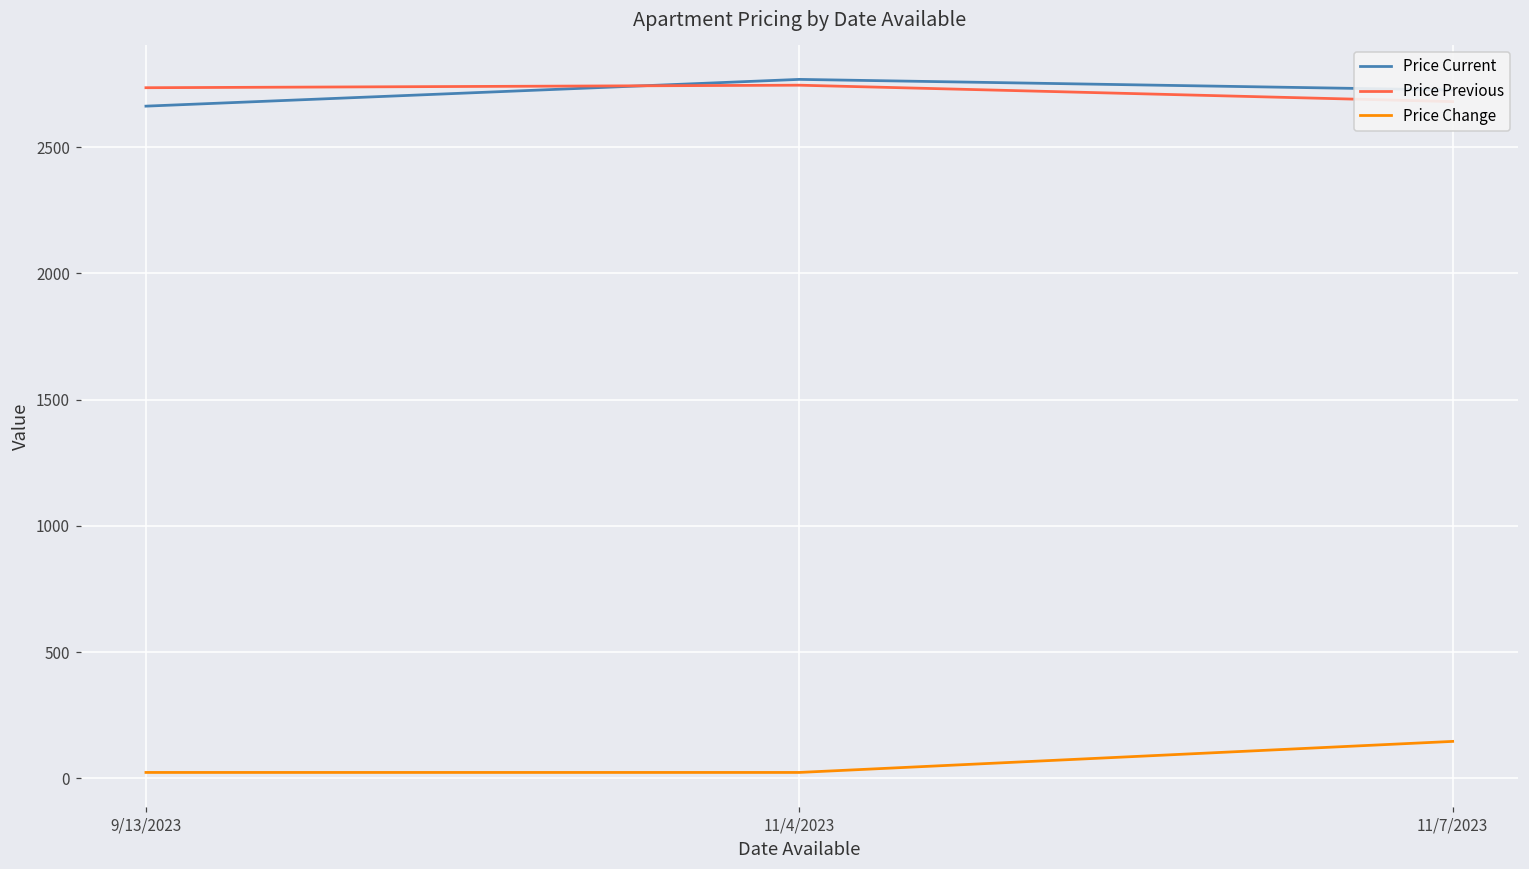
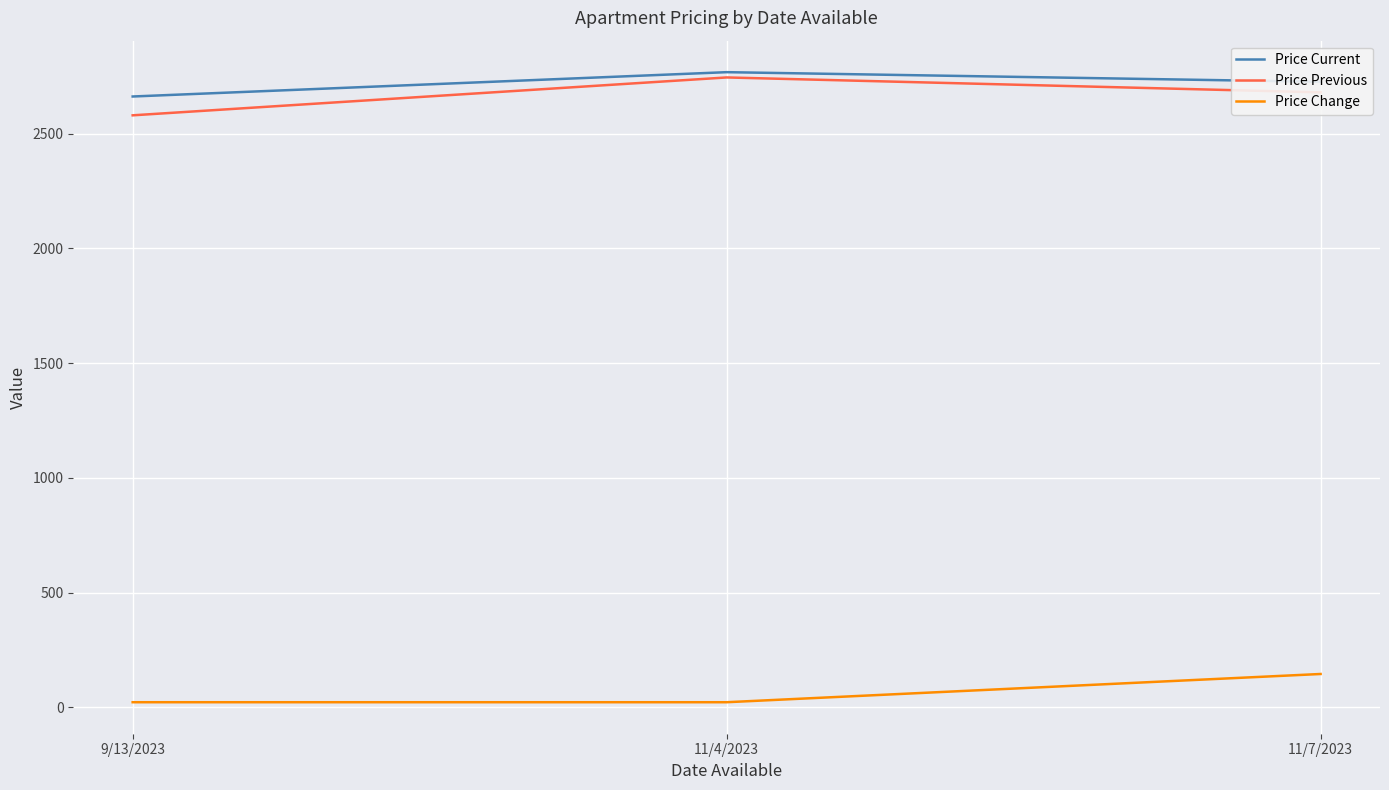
  {
    "Price Current": {
      "9/13/2023": 2660,
      "11/4/2023": 2770
    },
    "Price Previous": {
-     "9/13/2023": 2740,
+     "9/13/2023": 2580,
      "11/4/2023": 2750
    },
    "Price Change": {
      "9/13/2023": 20,
      "11/4/2023": 20,
      "11/7/2023": 150
    }
  }
